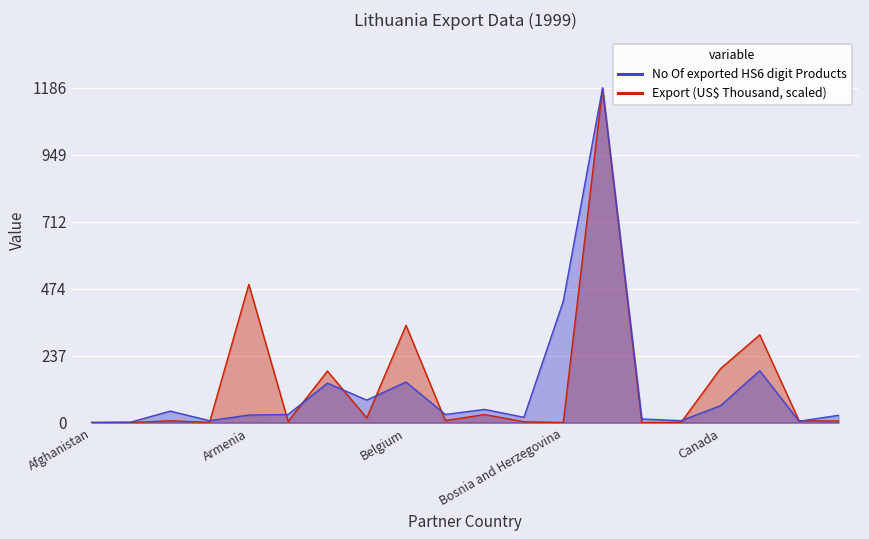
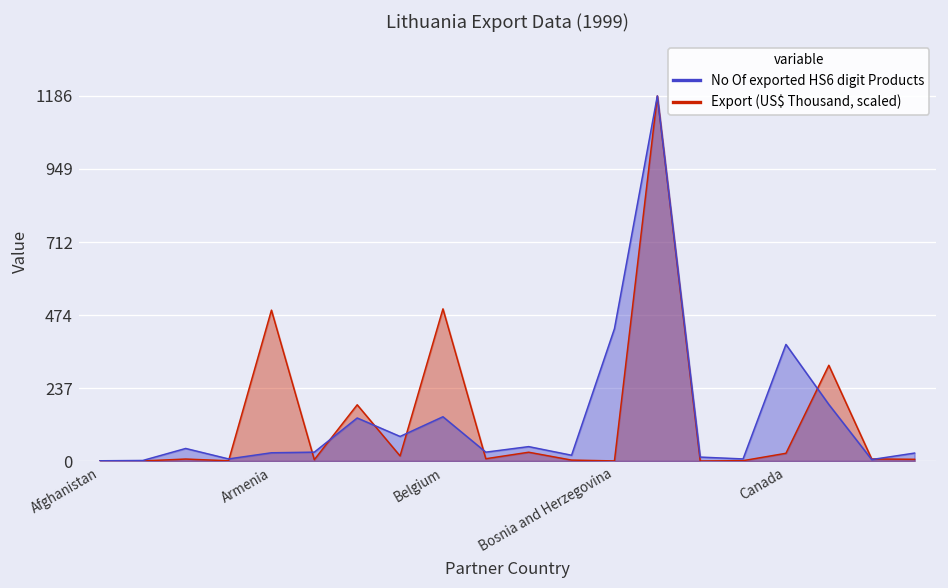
  {
    "Export (US$ Thousand, scaled)": {
      "Armenia": 490,
-     "Belgium": 340,
+     "Belgium": 490,
      "Bosnia and Herzegovina": 0,
-     "Canada": 190
+     "Canada": 30
    },
    "No Of exported HS6 digit Products": {
      "Armenia": 30,
      "Belgium": 140,
      "Bosnia and Herzegovina": 430,
-     "Canada": 60
+     "Canada": 380
    }
  }
